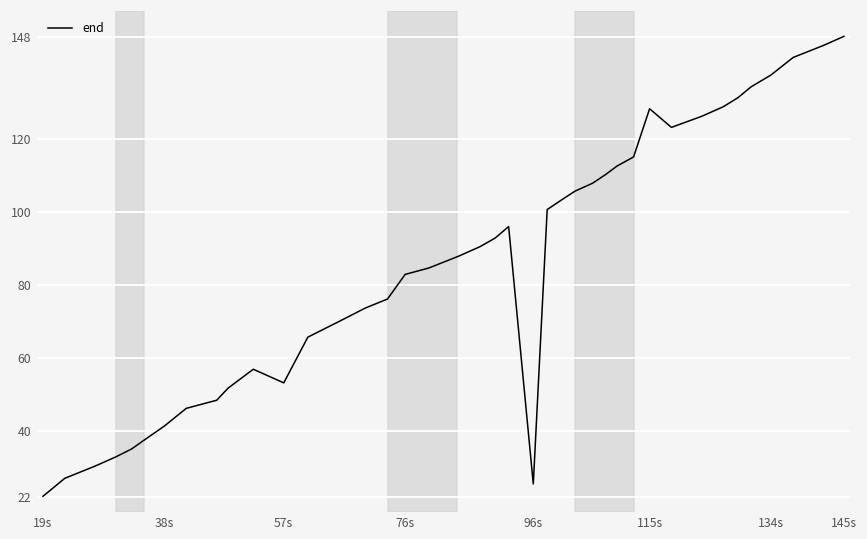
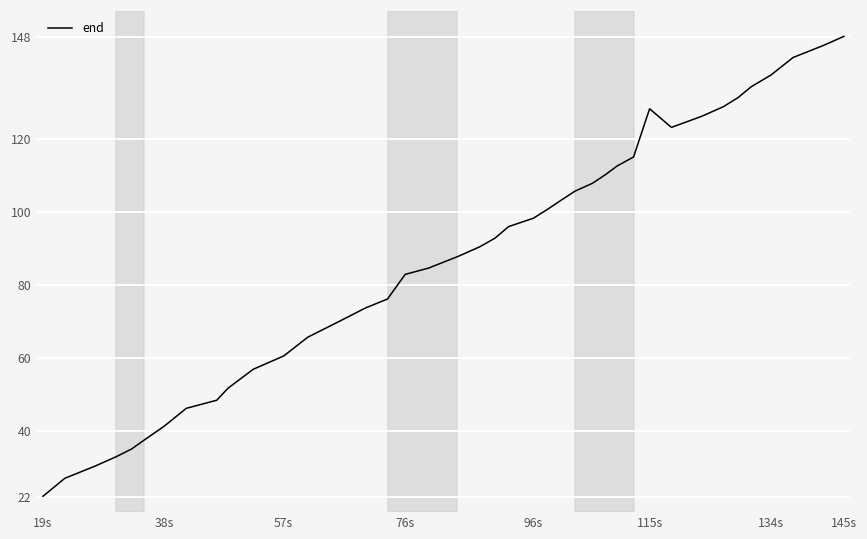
  {
    "19s": 22,
    "38s": 41,
-   "57s": 53,
+   "57s": 61,
    "76s": 83,
-   "96s": 26,
+   "96s": 98,
    "115s": 128,
    "134s": 137,
    "145s": 148
  }
